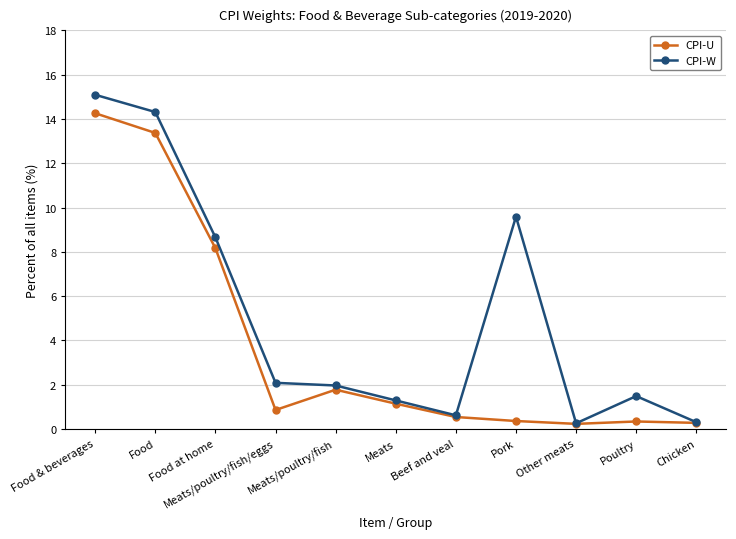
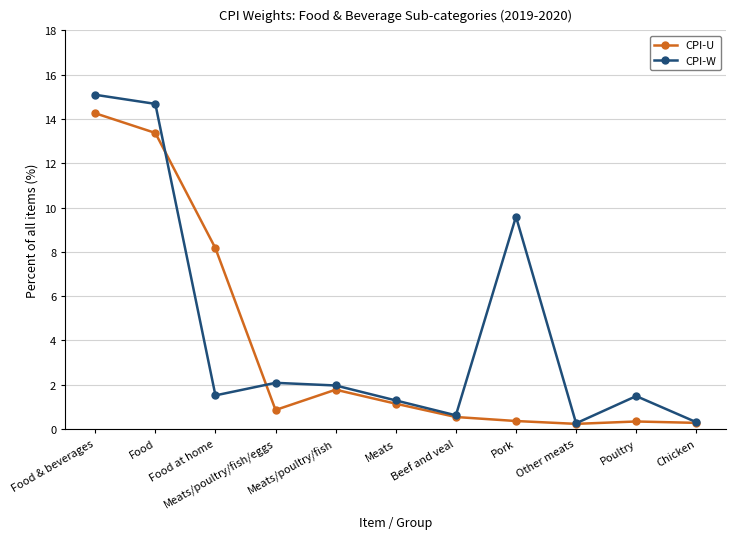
  {
    "CPI-U": {
      "Food & beverages": 14.3,
      "Food": 13.4,
      "Food at home": 8.2,
      "Meats/poultry/fish/eggs": 0.9,
      "Meats/poultry/fish": 1.8,
      "Meats": 1.1,
      "Pork": 0.4,
      "Poultry": 0.3
    },
    "CPI-W": {
      "Food & beverages": 15.1,
-     "Food": 14.3,
-     "Food at home": 8.7,
+     "Food": 14.7,
+     "Food at home": 1.5,
      "Meats/poultry/fish/eggs": 2.1,
      "Meats/poultry/fish": 2.0,
      "Meats": 1.3,
      "Pork": 9.6,
      "Poultry": 1.5
    }
  }
